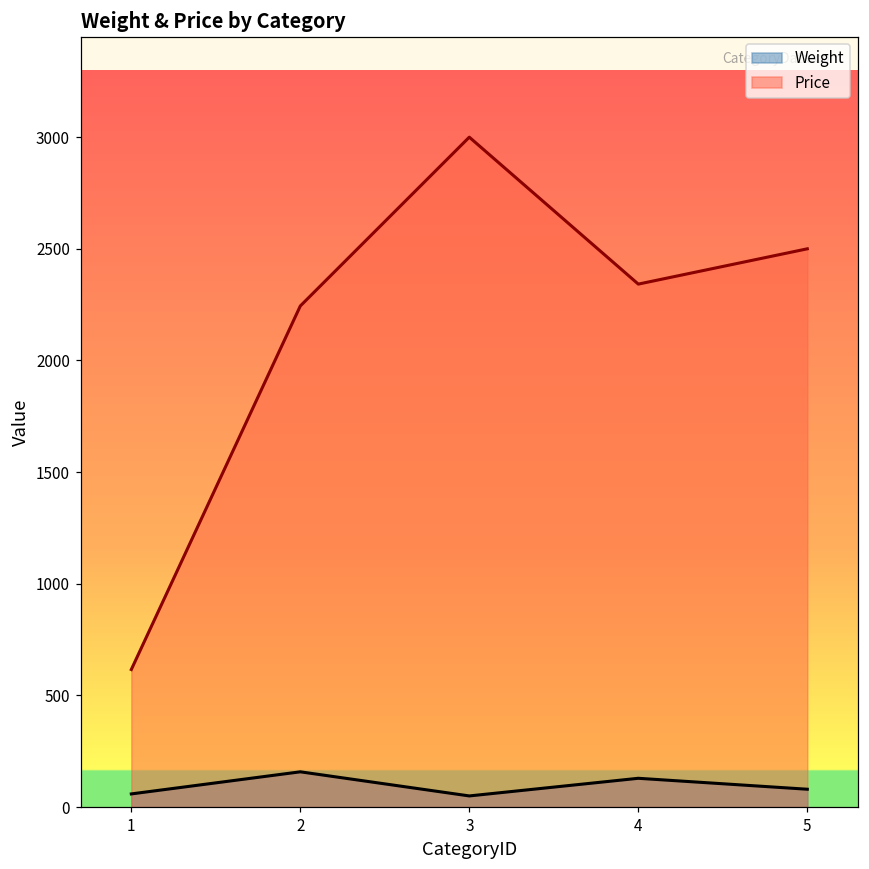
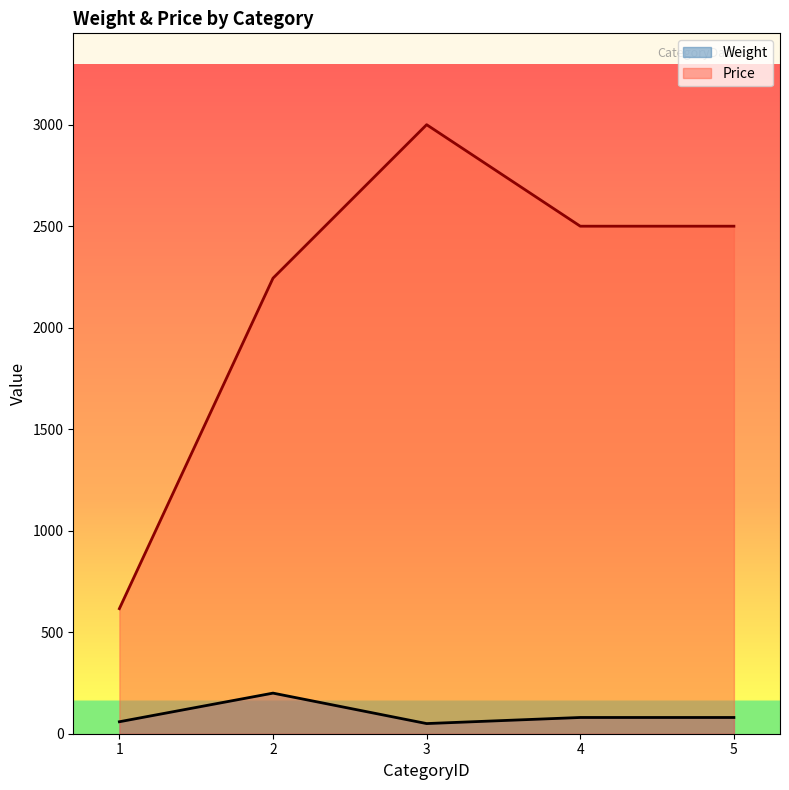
  {
    "Weight": {
      "1": 60,
-     "2": 160,
+     "2": 200,
      "3": 50,
-     "4": 130,
+     "4": 80,
      "5": 80
    },
    "Price": {
      "1": 620,
      "2": 2240,
      "3": 3000,
-     "4": 2340,
+     "4": 2500,
      "5": 2500
    }
  }
